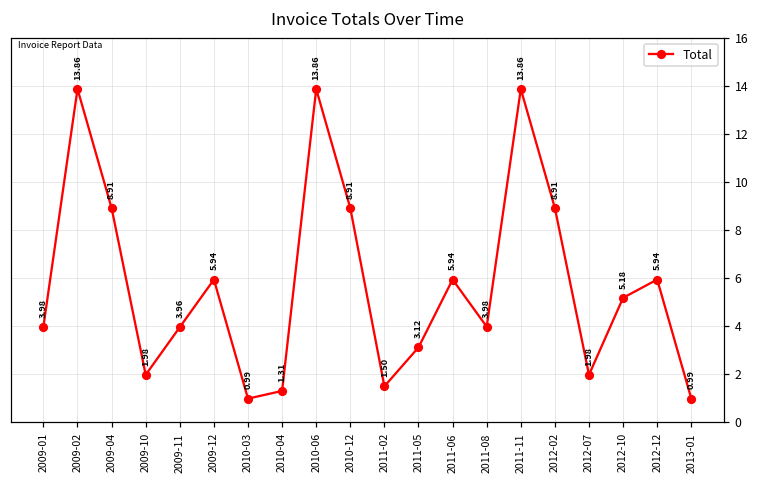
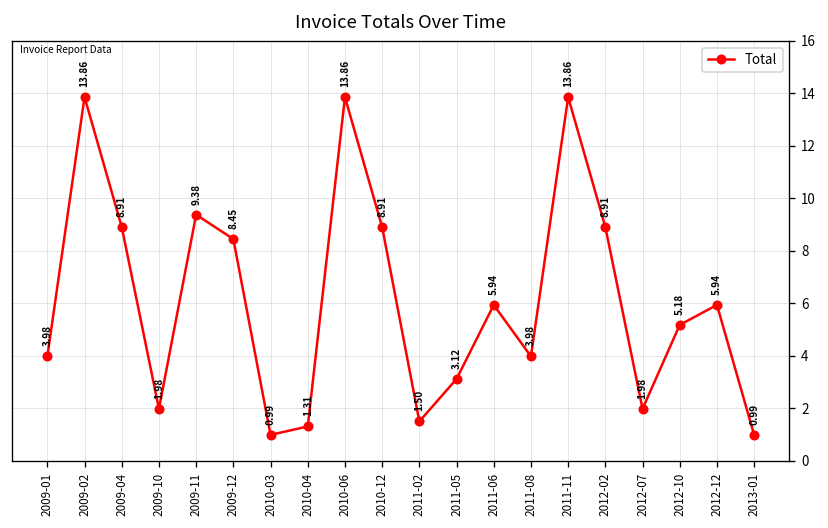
  {
    "2009-01": 3.98,
    "2009-02": 13.86,
    "2009-04": 8.91,
    "2009-10": 1.98,
-   "2009-11": 3.96,
-   "2009-12": 5.94,
+   "2009-11": 9.38,
+   "2009-12": 8.45,
    "2010-03": 0.99,
    "2010-04": 1.31,
    "2010-06": 13.86,
    "2010-12": 8.91,
    "2011-02": 1.50,
    "2011-05": 3.12,
    "2011-06": 5.94,
    "2011-08": 3.98,
    "2011-11": 13.86,
    "2012-02": 8.91,
    "2012-07": 1.98,
    "2012-10": 5.18,
    "2012-12": 5.94,
    "2013-01": 0.99
  }
